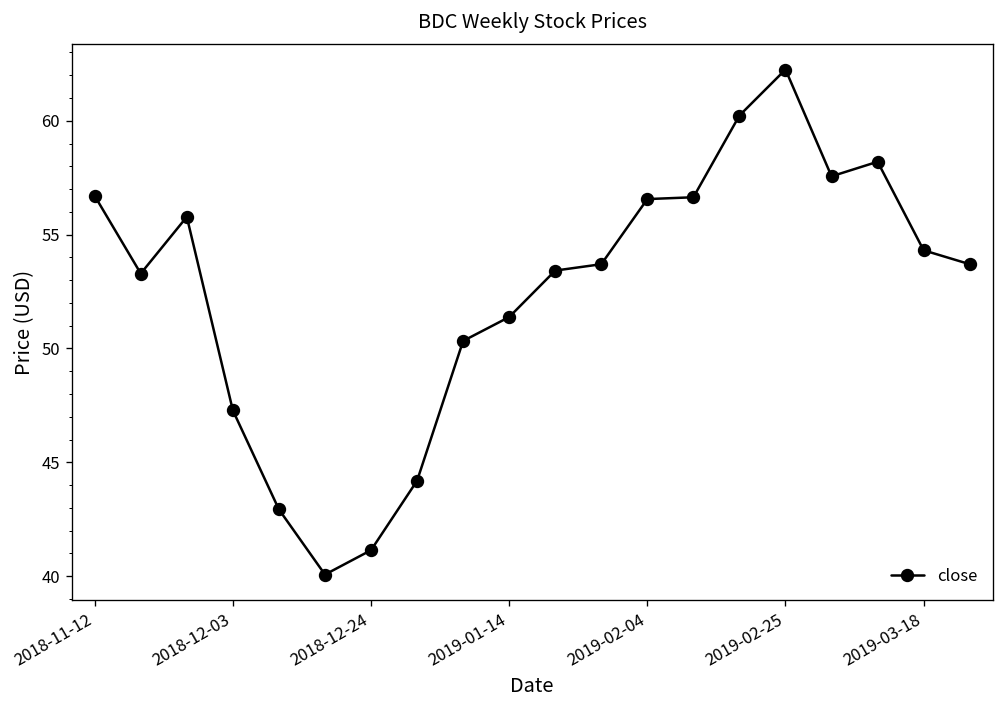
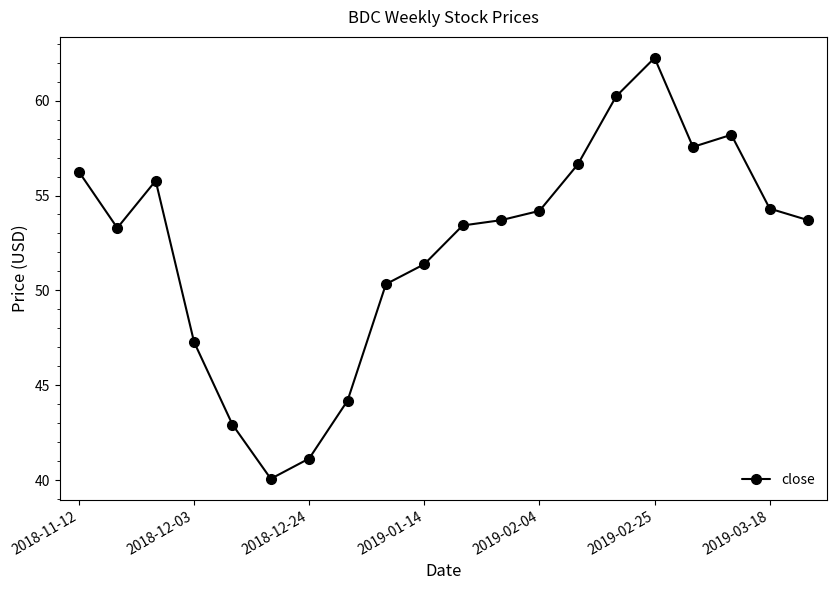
  {
-   "2018-11-12": 56.7,
+   "2018-11-12": 56.3,
    "2018-12-03": 47.3,
    "2018-12-24": 41.1,
    "2019-01-14": 51.4,
-   "2019-02-04": 56.6,
+   "2019-02-04": 54.2,
    "2019-02-25": 62.3,
    "2019-03-18": 54.3
  }
